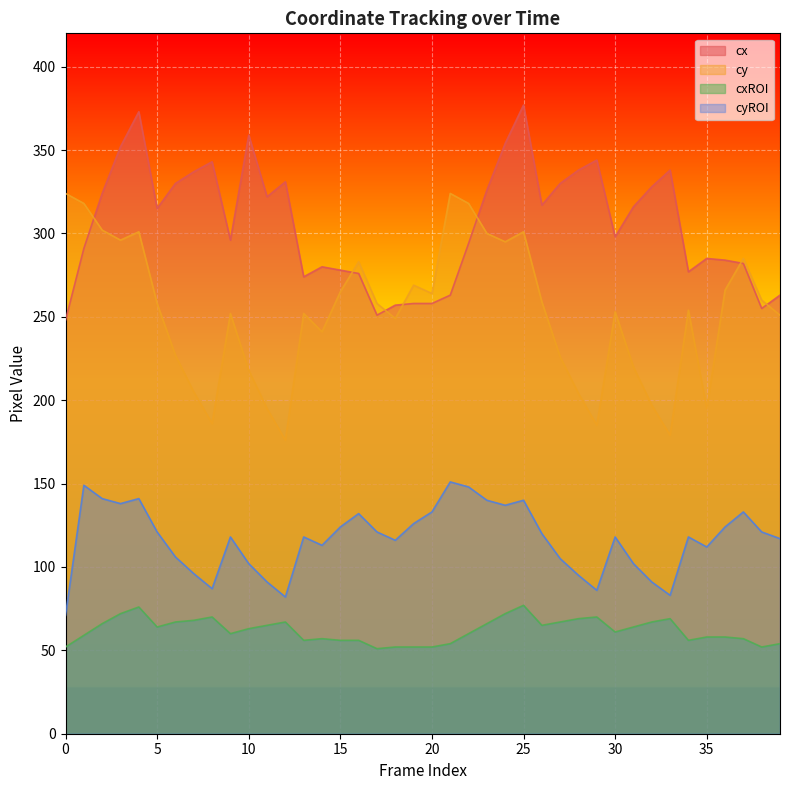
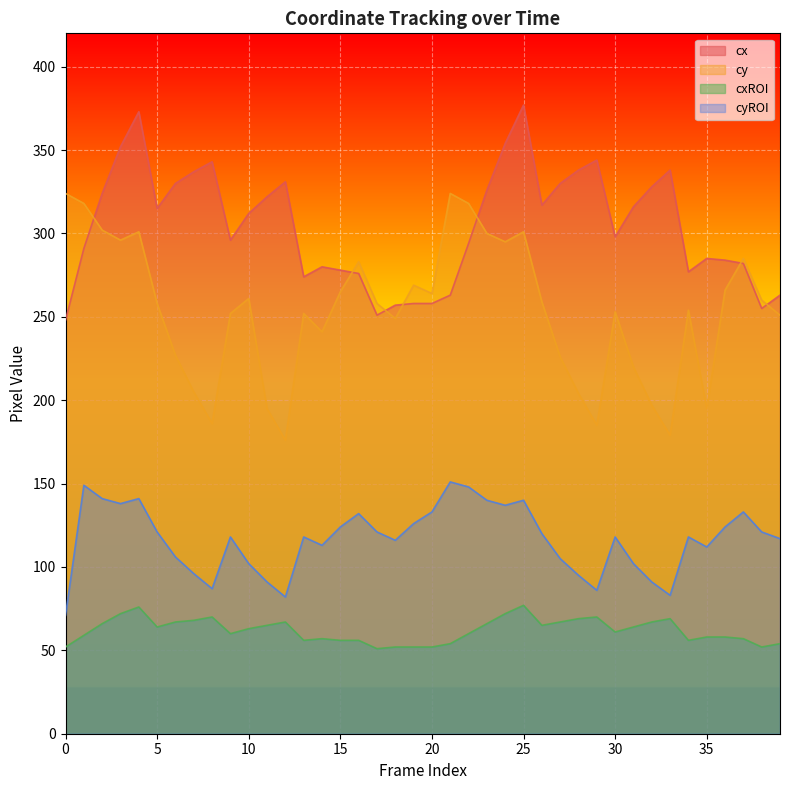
  {
    "cx": {
      "0": 248,
      "5": 315,
-     "10": 359,
+     "10": 312,
      "15": 278,
      "20": 258,
      "25": 377,
      "30": 298,
      "35": 285
    },
    "cy": {
      "0": 324,
      "5": 258,
-     "10": 218,
+     "10": 261,
      "15": 265,
      "20": 264,
      "25": 301,
      "30": 253,
      "35": 195
    },
    "cxROI": {
      "0": 52,
      "5": 64,
      "10": 63,
      "15": 56,
      "20": 52,
      "25": 77,
      "30": 61,
      "35": 58
    },
    "cyROI": {
      "0": 71,
      "5": 121,
      "10": 102,
      "15": 124,
      "20": 133,
      "25": 140,
      "30": 118,
      "35": 112
    }
  }
